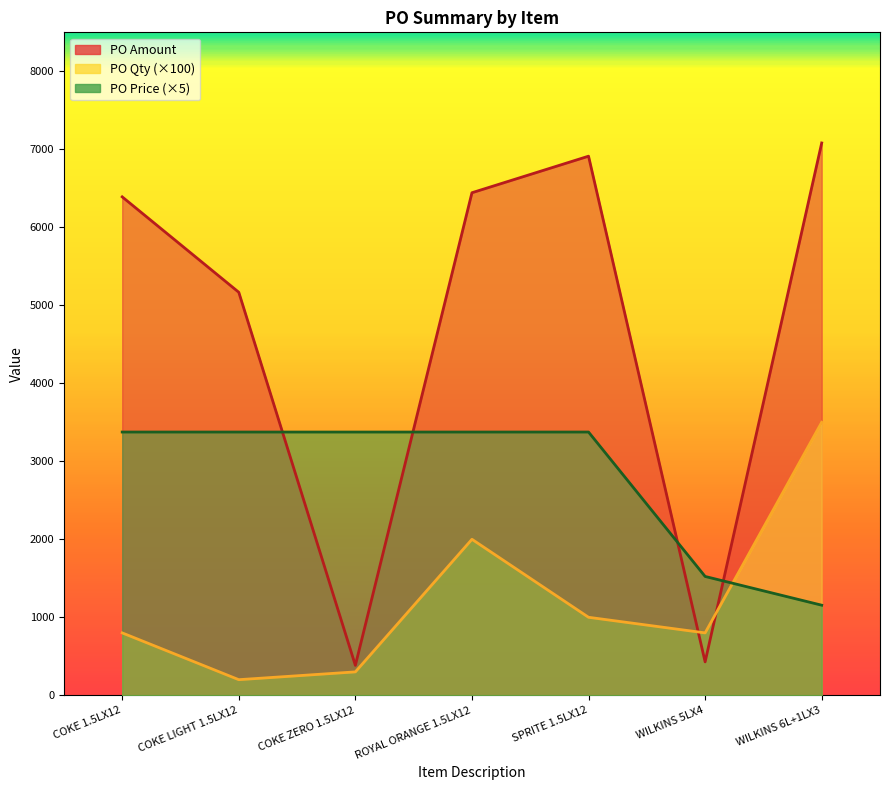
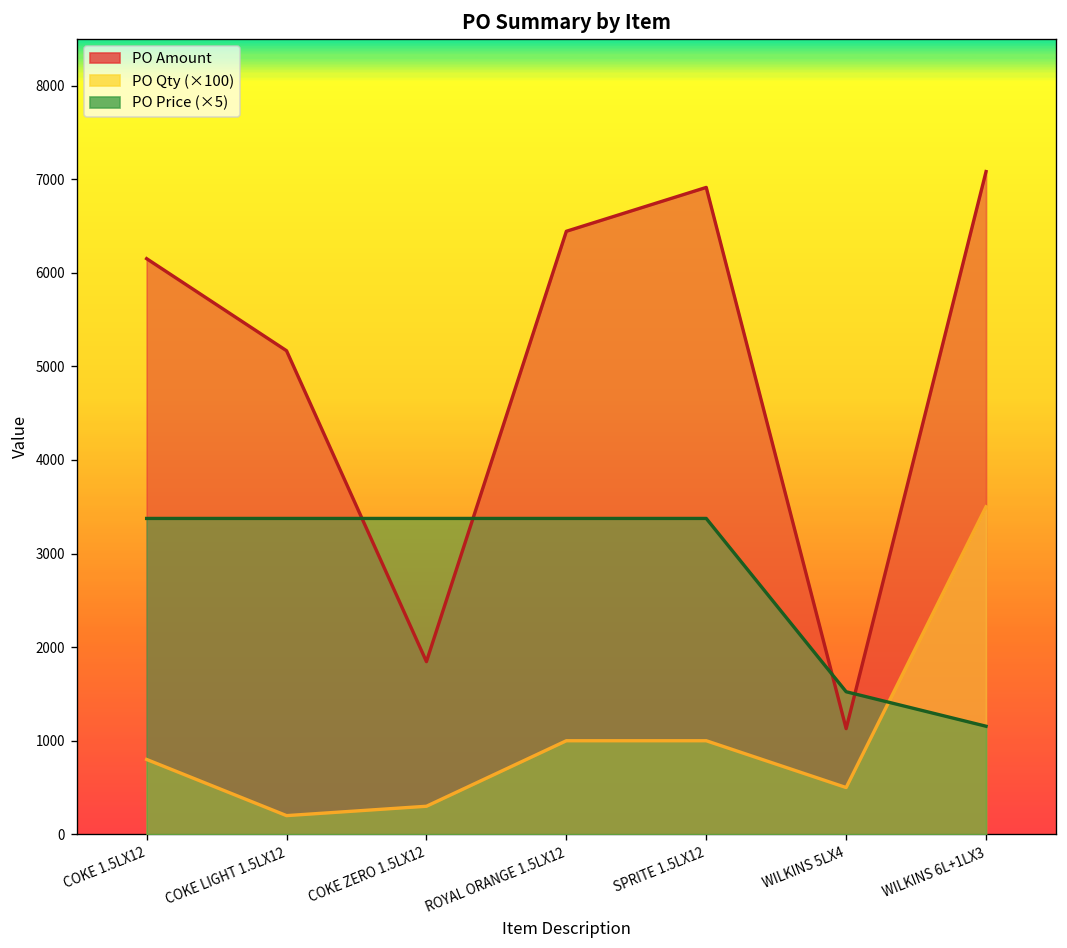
  {
    "PO Amount": {
-     "COKE 1.5LX12": 6400,
+     "COKE 1.5LX12": 6200,
      "COKE LIGHT 1.5LX12": 5200,
-     "COKE ZERO 1.5LX12": 400,
+     "COKE ZERO 1.5LX12": 1800,
      "ROYAL ORANGE 1.5LX12": 6400,
      "SPRITE 1.5LX12": 6900,
-     "WILKINS 5LX4": 400,
+     "WILKINS 5LX4": 1100,
      "WILKINS 6L+1LX3": 7100
    },
    "PO Qty (×100)": {
      "COKE 1.5LX12": 800,
      "COKE LIGHT 1.5LX12": 200,
      "COKE ZERO 1.5LX12": 300,
-     "ROYAL ORANGE 1.5LX12": 2000,
+     "ROYAL ORANGE 1.5LX12": 1000,
      "SPRITE 1.5LX12": 1000,
-     "WILKINS 5LX4": 800,
+     "WILKINS 5LX4": 500,
      "WILKINS 6L+1LX3": 3500
    },
    "PO Price (×5)": {
      "COKE 1.5LX12": 3400,
      "COKE LIGHT 1.5LX12": 3400,
      "COKE ZERO 1.5LX12": 3400,
      "ROYAL ORANGE 1.5LX12": 3400,
      "SPRITE 1.5LX12": 3400,
      "WILKINS 5LX4": 1500,
      "WILKINS 6L+1LX3": 1200
    }
  }
